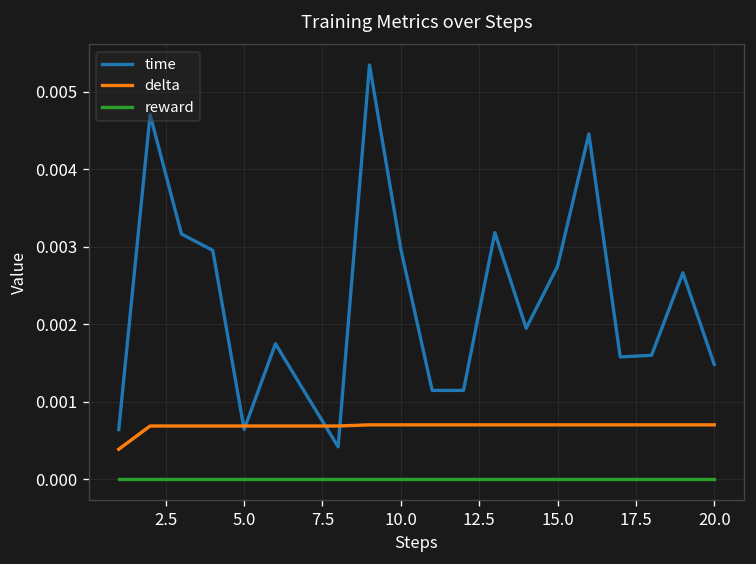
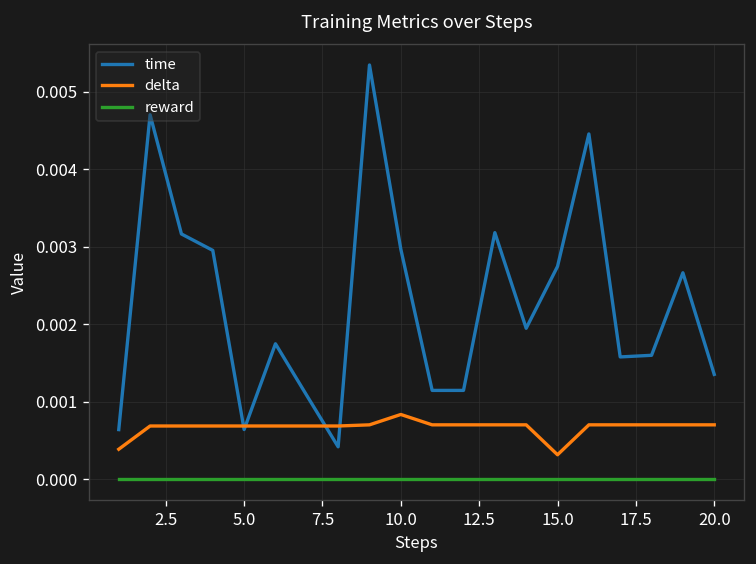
  {
    "time": {
      "5.0": 0.0006,
      "10.0": 0.0030,
      "15.0": 0.0027,
-     "20.0": 0.0015
+     "20.0": 0.0014
    },
    "delta": {
      "5.0": 0.0007,
-     "10.0": 0.0007,
-     "15.0": 0.0007,
+     "10.0": 0.0008,
+     "15.0": 0.0003,
      "20.0": 0.0007
    },
    "reward": {
      "5.0": 0.0000,
      "10.0": 0.0000,
      "15.0": 0.0000,
      "20.0": 0.0000
    }
  }
